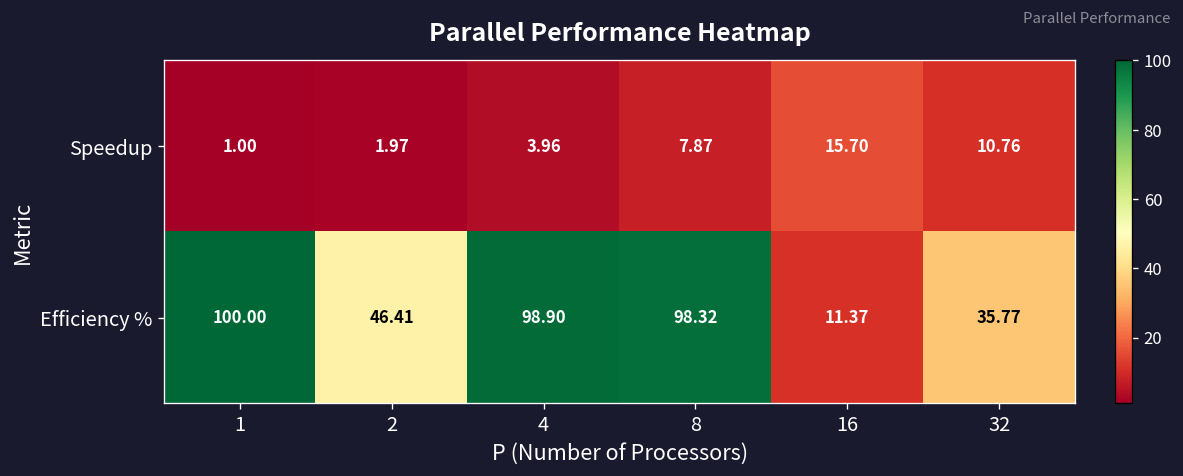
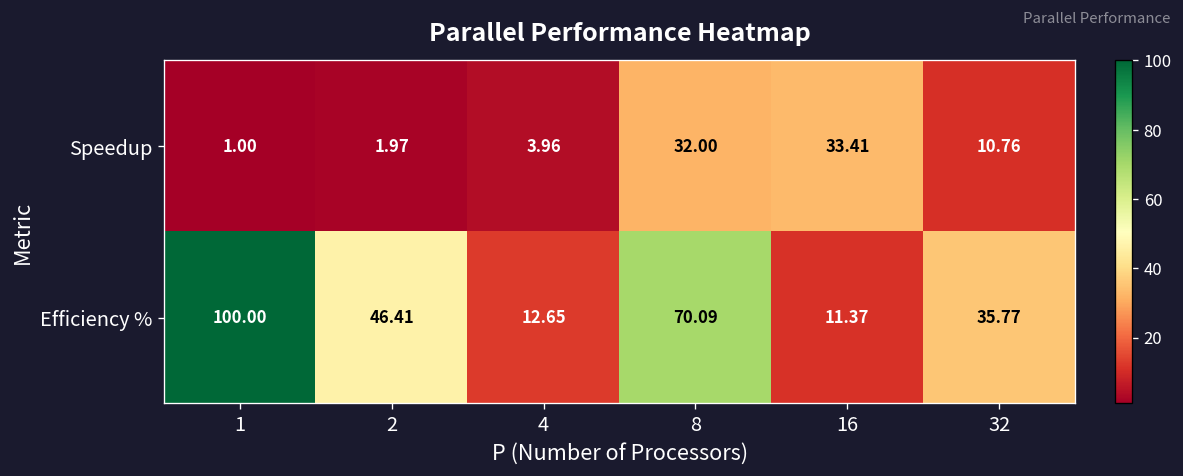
  {
    "Speedup": {
      "1": 1.00,
      "2": 1.97,
      "4": 3.96,
-     "8": 7.87,
-     "16": 15.70,
+     "8": 32.00,
+     "16": 33.41,
      "32": 10.76
    },
    "Efficiency %": {
      "1": 100.00,
      "2": 46.41,
-     "4": 98.90,
-     "8": 98.32,
+     "4": 12.65,
+     "8": 70.09,
      "16": 11.37,
      "32": 35.77
    }
  }
